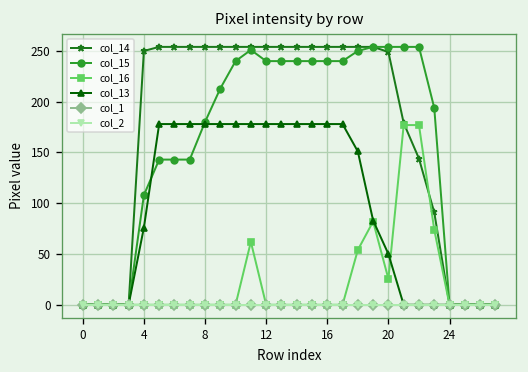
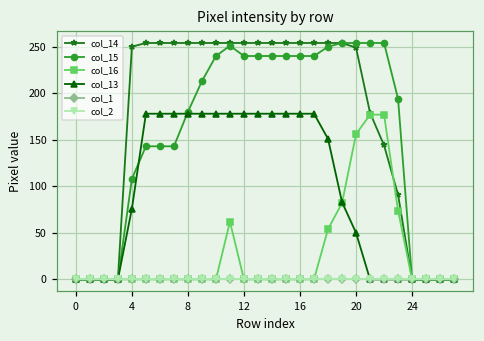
  {
    "col_16": {
-     "20": 30
+     "20": 160
    },
    "col_2": {
      "20": 0
    }
  }
